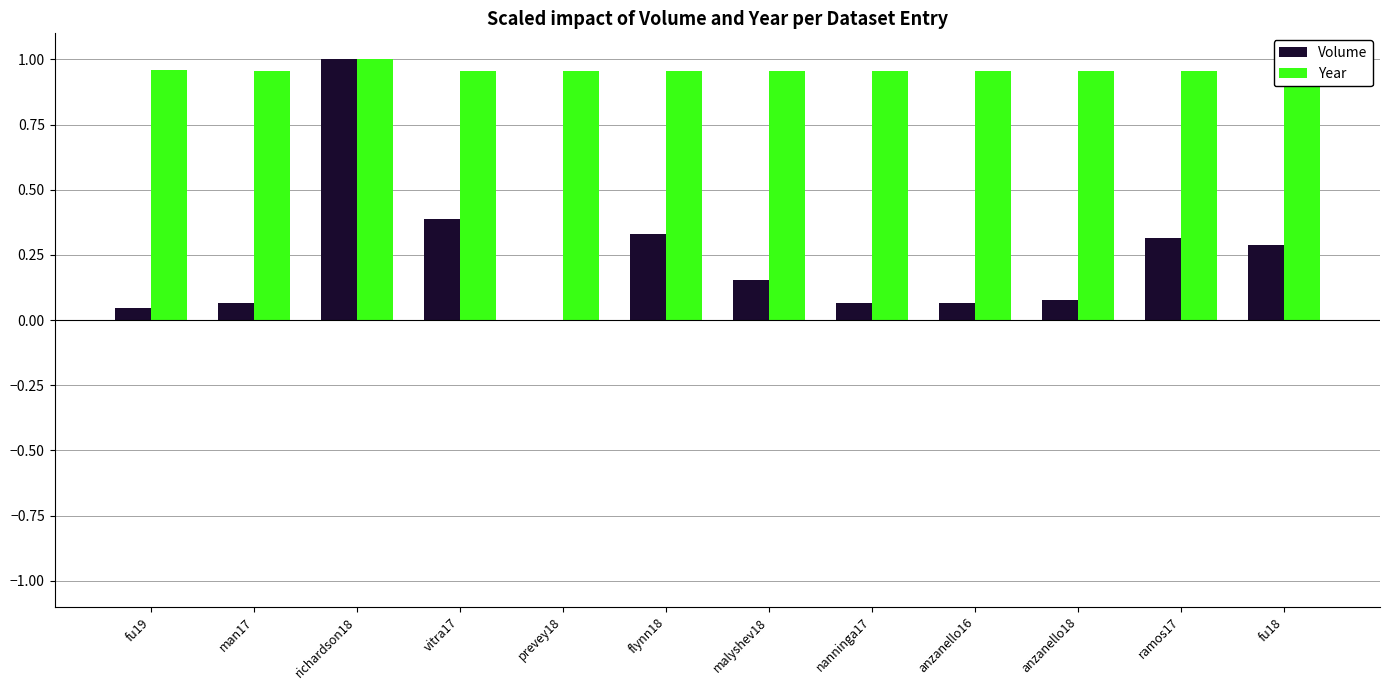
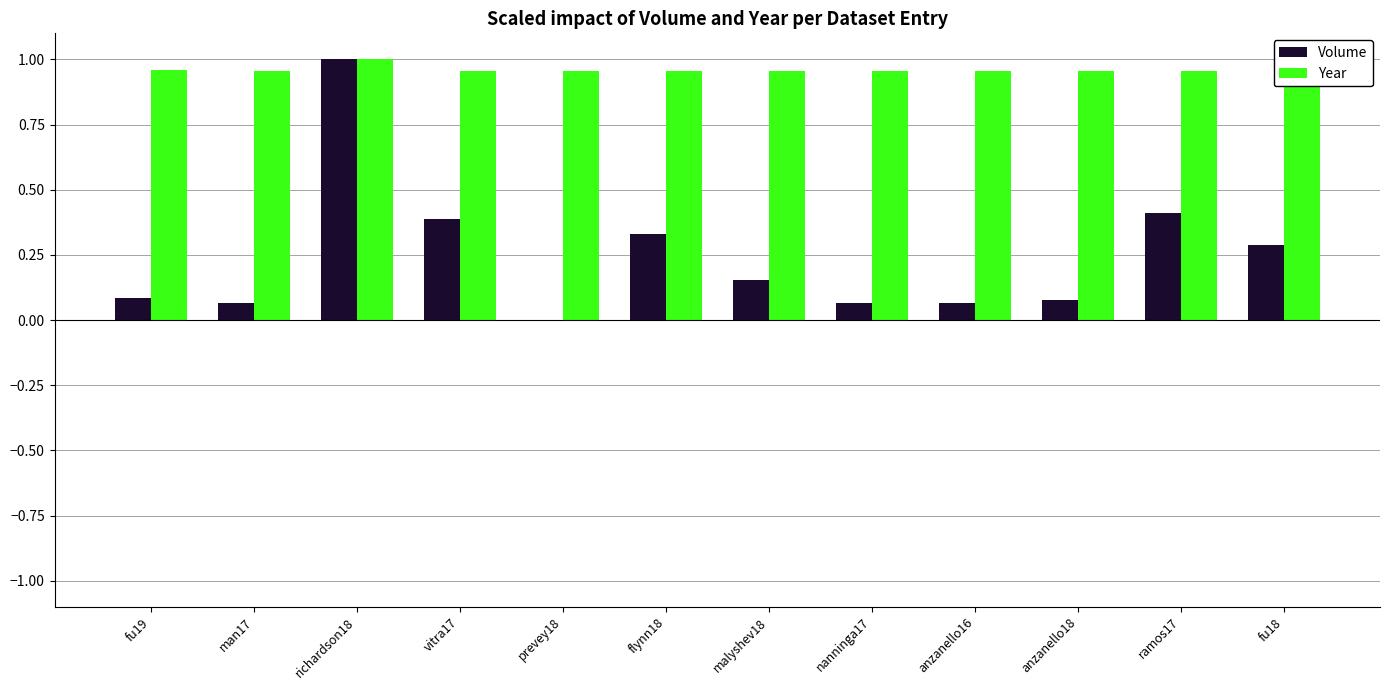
  {
    "Volume": {
-     "fu19": 0.04,
+     "fu19": 0.08,
      "man17": 0.07,
      "richardson18": 1.00,
      "vitra17": 0.39,
      "prevey18": 0.00,
      "flynn18": 0.33,
      "malyshev18": 0.15,
      "nanninga17": 0.07,
      "anzanello16": 0.07,
      "anzanello18": 0.08,
-     "ramos17": 0.31,
+     "ramos17": 0.41,
      "fu18": 0.29
    },
    "Year": {
      "fu19": 0.96,
      "man17": 0.96,
      "richardson18": 1.00,
      "vitra17": 0.96,
      "prevey18": 0.96,
      "flynn18": 0.96,
      "malyshev18": 0.96,
      "nanninga17": 0.96,
      "anzanello16": 0.96,
      "anzanello18": 0.96,
      "ramos17": 0.96
    }
  }
